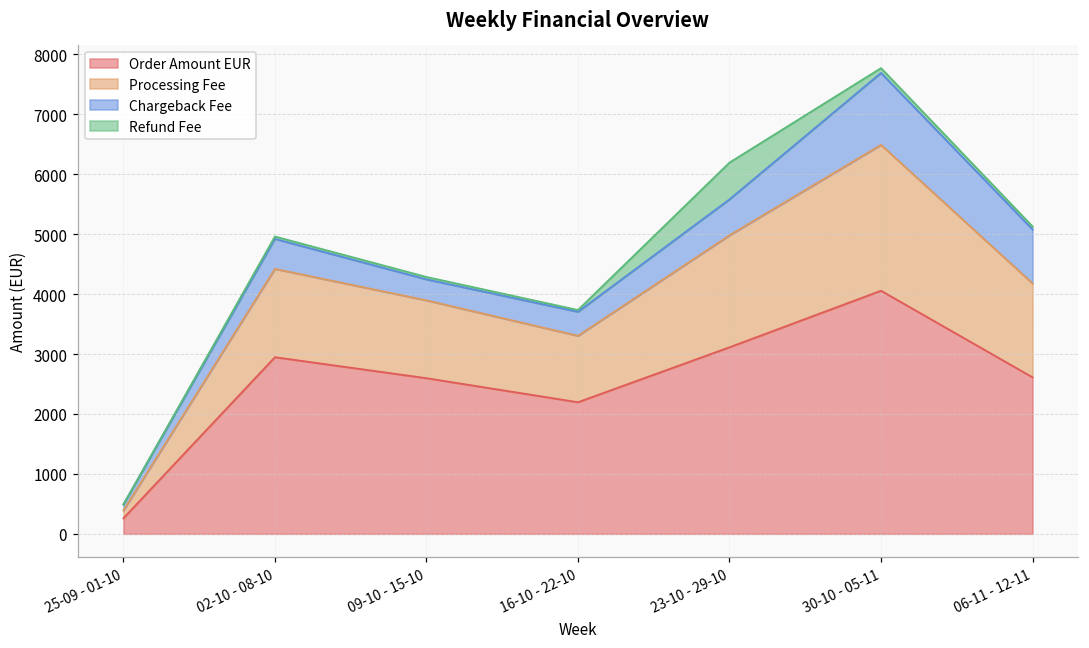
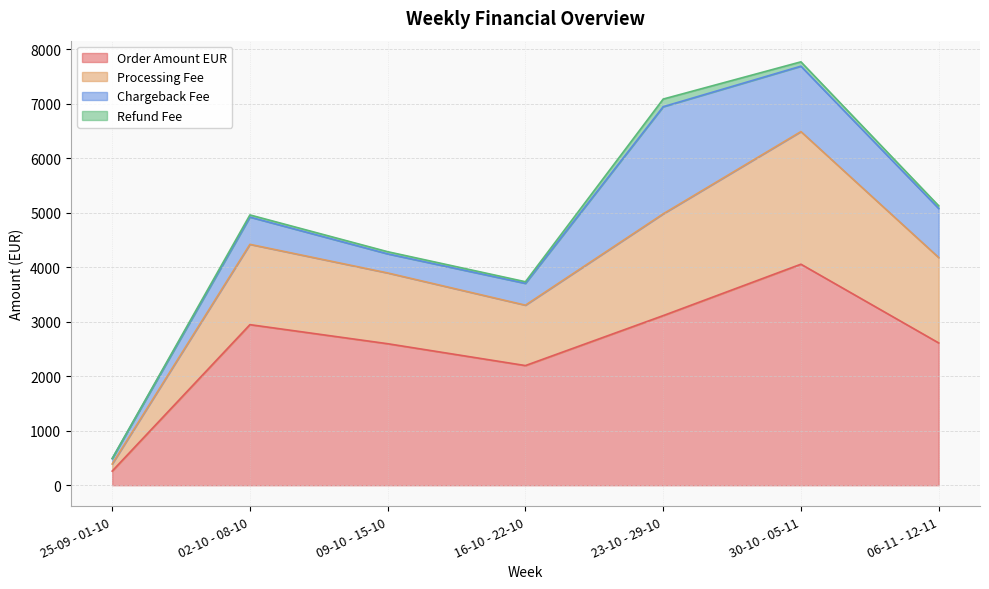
  {
    "Chargeback Fee": {
-     "23-10 - 29-10": 600,
+     "23-10 - 29-10": 2000,
      "30-10 - 05-11": 1200,
      "06-11 - 12-11": 900
    },
    "Refund Fee": {
-     "23-10 - 29-10": 600,
+     "23-10 - 29-10": 100,
      "30-10 - 05-11": 100,
      "06-11 - 12-11": 100
    }
  }
